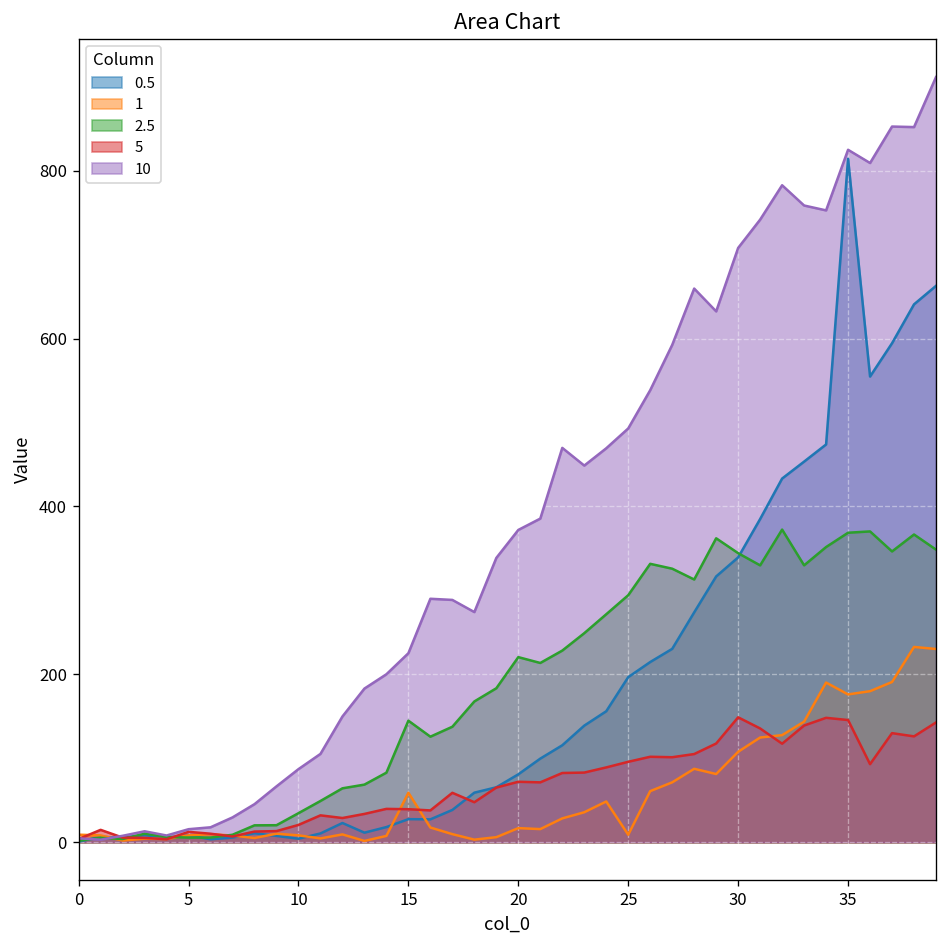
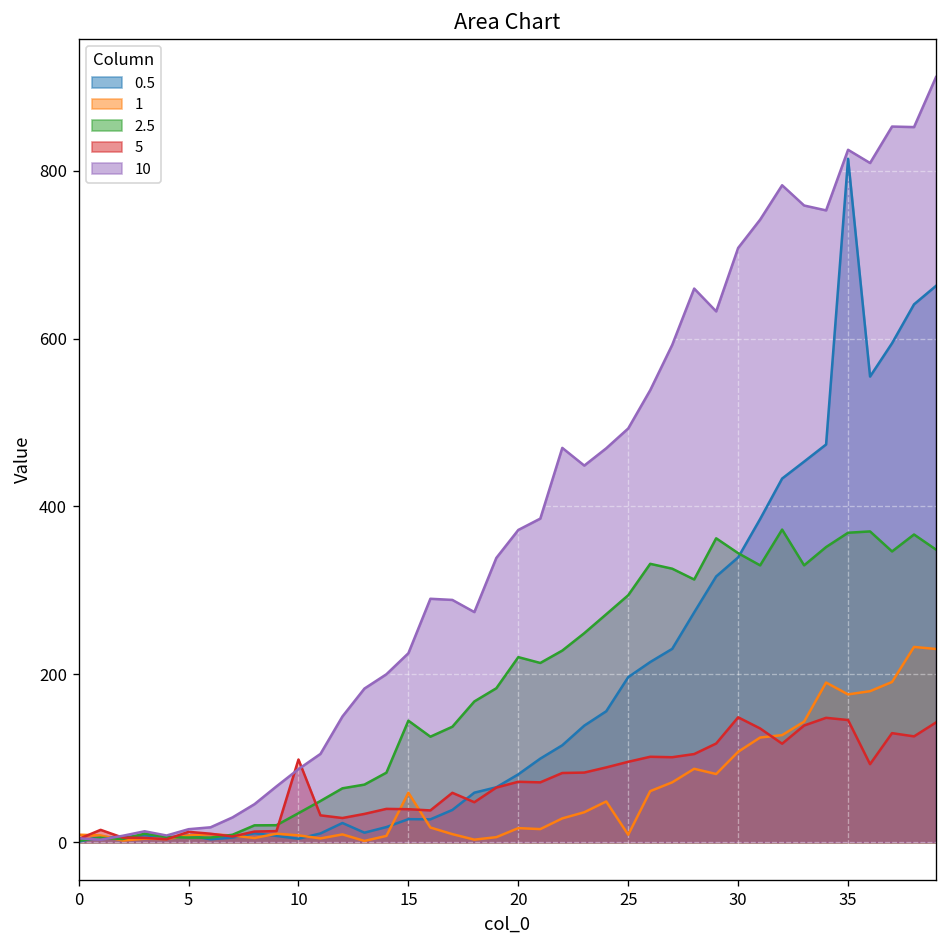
  {
    "0.5": {
      "10": 0,
      "15": 30,
      "20": 80,
      "25": 200,
      "30": 340,
      "35": 810
    },
    "1": {
      "0": 10,
      "10": 10,
      "15": 60,
      "20": 20,
      "25": 10,
      "30": 110,
      "35": 180
    },
    "2.5": {
      "10": 30,
      "15": 140,
      "20": 220,
      "25": 290,
      "30": 340,
      "35": 370
    },
    "5": {
-     "10": 20,
+     "10": 100,
      "15": 40,
      "20": 70,
      "25": 100,
      "30": 150,
      "35": 150
    },
    "10": {
      "10": 90,
      "15": 230,
      "20": 370,
      "25": 490,
      "30": 710,
      "35": 820
    }
  }
